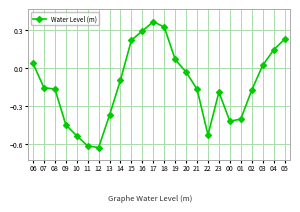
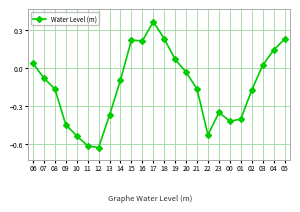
  {
    "06": 0.04,
-   "07": -0.16,
+   "07": -0.08,
    "08": -0.17,
    "09": -0.45,
    "10": -0.54,
    "11": -0.62,
    "12": -0.63,
    "13": -0.37,
    "14": -0.09,
    "15": 0.22,
-   "16": 0.29,
+   "16": 0.21,
    "17": 0.37,
-   "18": 0.32,
+   "18": 0.23,
    "19": 0.07,
    "20": -0.03,
    "21": -0.17,
    "22": -0.53,
-   "23": -0.19,
+   "23": -0.35,
    "00": -0.42,
    "01": -0.40,
    "02": -0.18,
    "03": 0.02,
    "04": 0.14,
    "05": 0.23
  }
